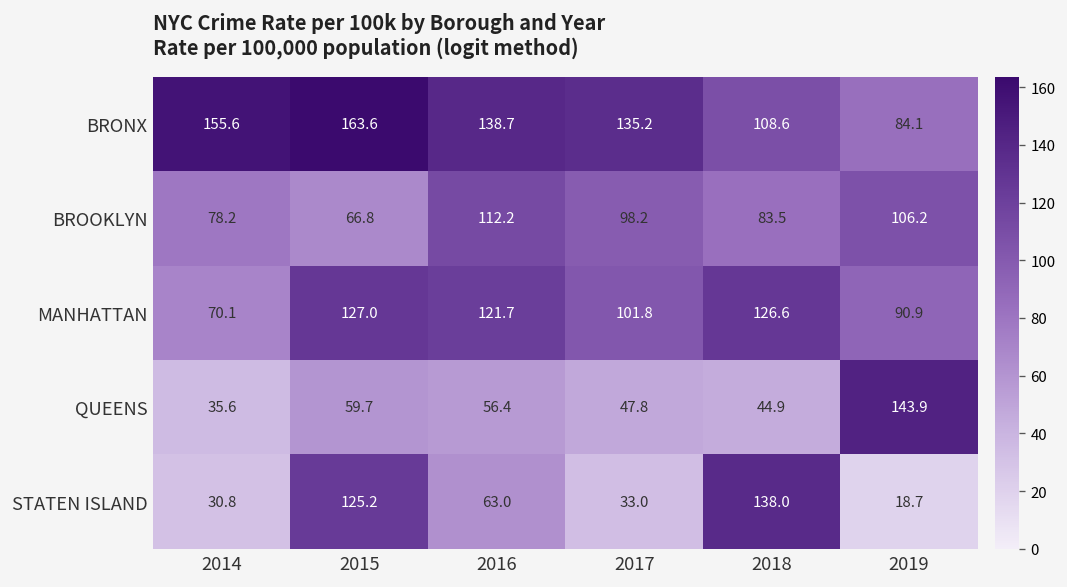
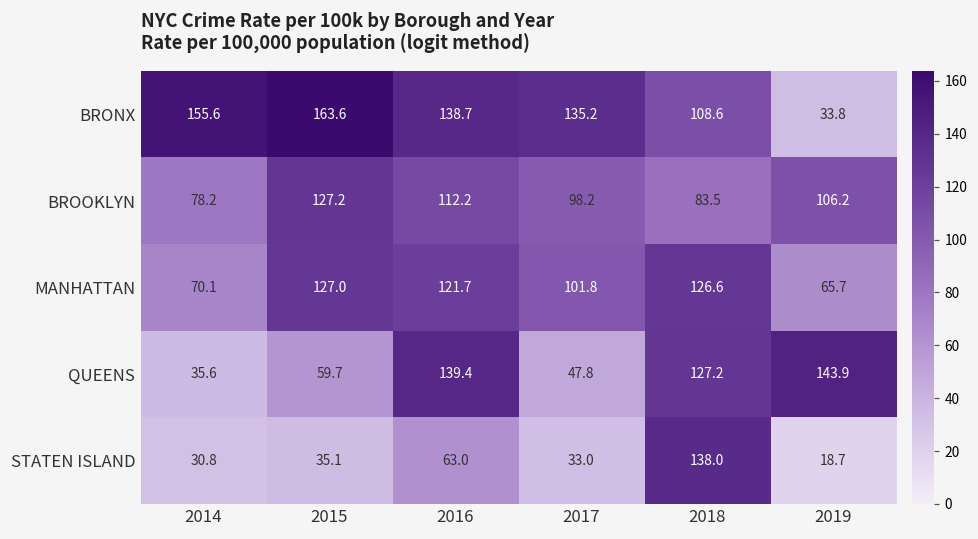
  {
    "BRONX": {
      "2014": 155.6,
      "2015": 163.6,
      "2016": 138.7,
      "2017": 135.2,
      "2018": 108.6,
-     "2019": 84.1
+     "2019": 33.8
    },
    "BROOKLYN": {
      "2014": 78.2,
-     "2015": 66.8,
+     "2015": 127.2,
      "2016": 112.2,
      "2017": 98.2,
      "2018": 83.5,
      "2019": 106.2
    },
    "MANHATTAN": {
      "2014": 70.1,
      "2015": 127.0,
      "2016": 121.7,
      "2017": 101.8,
      "2018": 126.6,
-     "2019": 90.9
+     "2019": 65.7
    },
    "QUEENS": {
      "2014": 35.6,
      "2015": 59.7,
-     "2016": 56.4,
+     "2016": 139.4,
      "2017": 47.8,
-     "2018": 44.9,
+     "2018": 127.2,
      "2019": 143.9
    },
    "STATEN ISLAND": {
      "2014": 30.8,
-     "2015": 125.2,
+     "2015": 35.1,
      "2016": 63.0,
      "2017": 33.0,
      "2018": 138.0,
      "2019": 18.7
    }
  }
